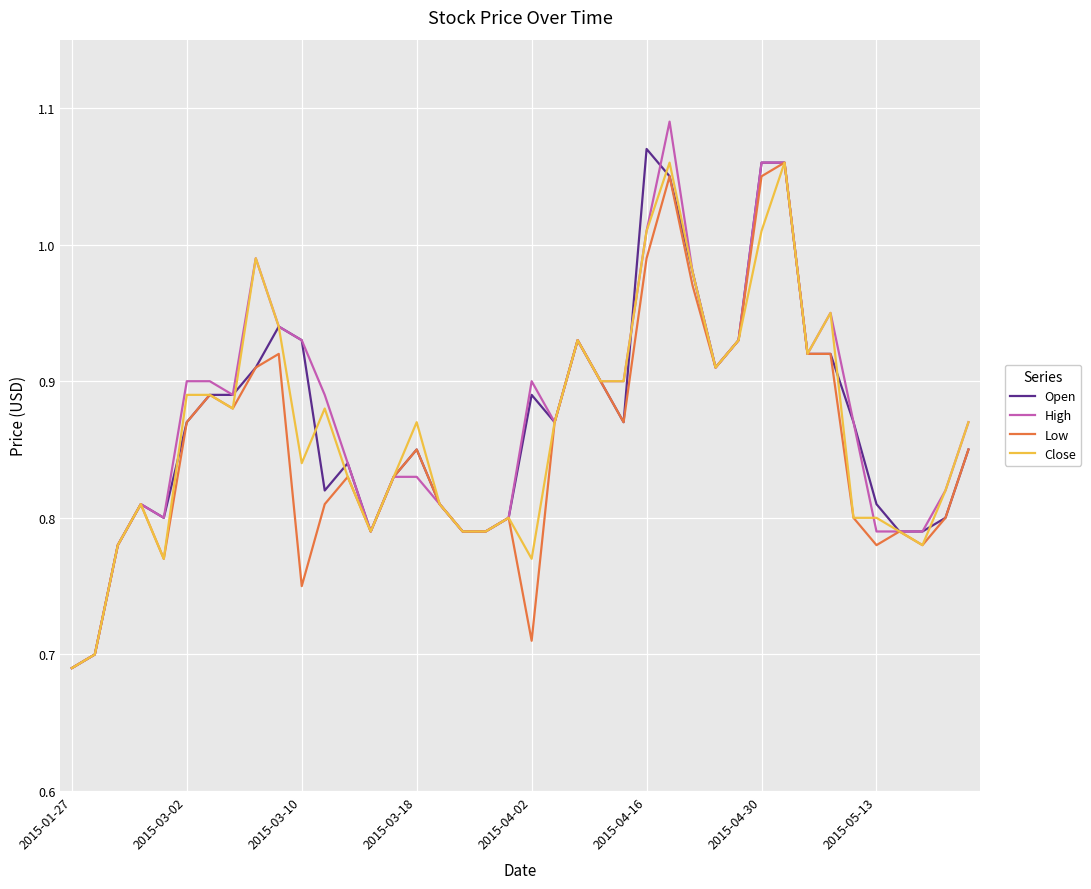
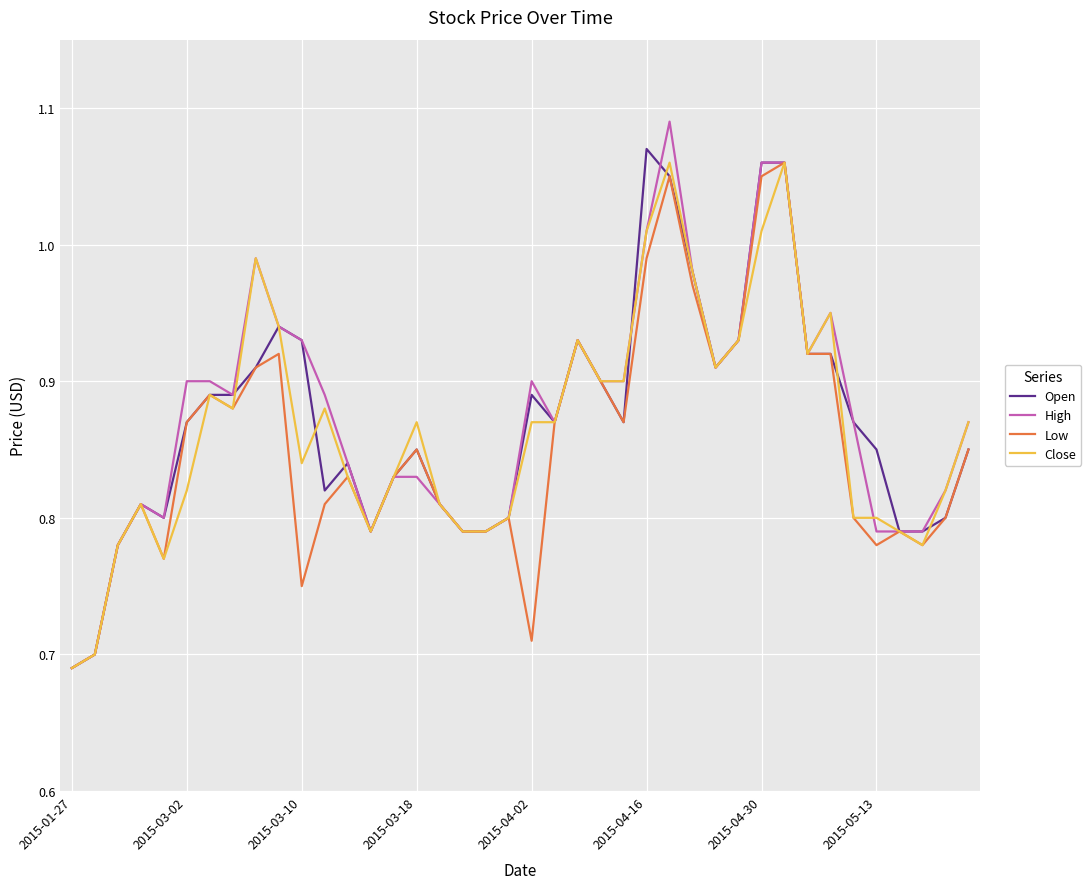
  {
    "Open": {
      "2015-04-02": 0.89,
      "2015-04-16": 1.07,
-     "2015-05-13": 0.81
+     "2015-05-13": 0.85
    },
    "High": {
      "2015-03-02": 0.90,
      "2015-03-18": 0.83,
      "2015-04-02": 0.90,
      "2015-05-13": 0.79
    },
    "Low": {
      "2015-03-10": 0.75,
      "2015-04-02": 0.71,
      "2015-04-16": 0.99,
      "2015-04-30": 1.05,
      "2015-05-13": 0.78
    },
    "Close": {
-     "2015-03-02": 0.89,
+     "2015-03-02": 0.82,
      "2015-03-10": 0.84,
      "2015-03-18": 0.87,
-     "2015-04-02": 0.77,
+     "2015-04-02": 0.87,
      "2015-04-30": 1.01,
      "2015-05-13": 0.80
    }
  }
